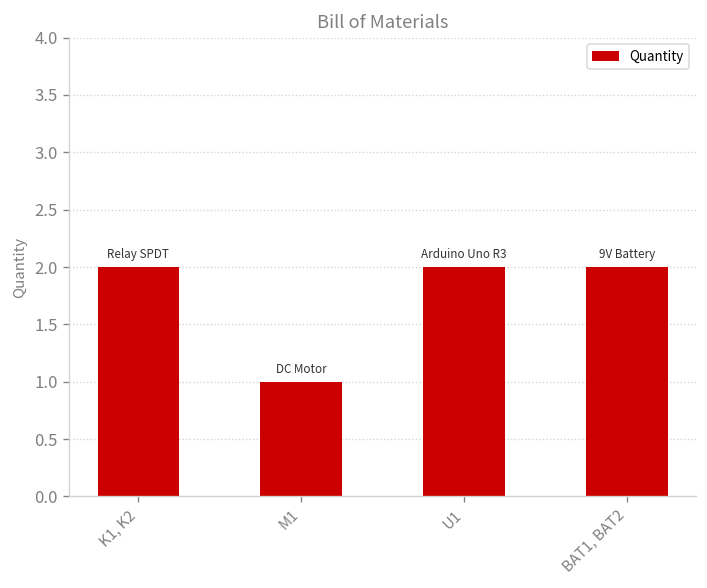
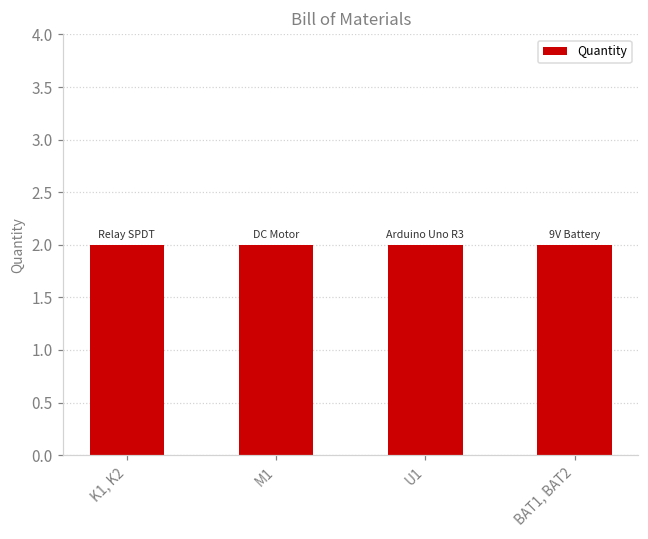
  {
    "K1, K2": 2,
-   "M1": 1,
+   "M1": 2,
    "U1": 2
  }
